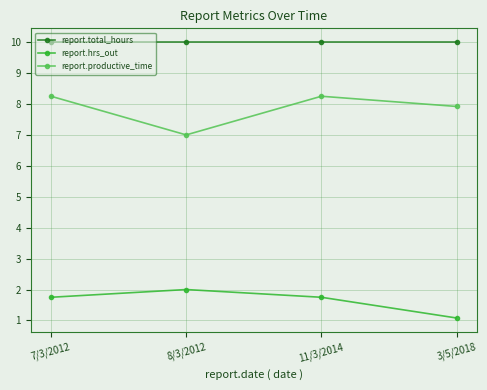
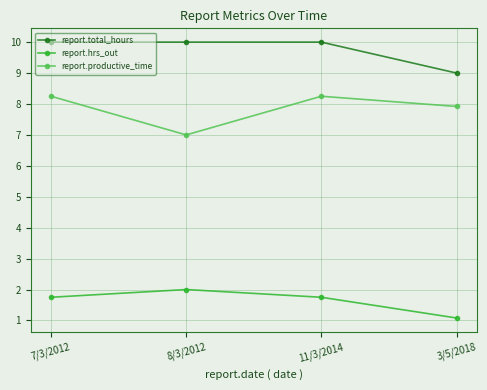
  {
    "report.total_hours": {
      "8/3/2012": 10,
      "11/3/2014": 10,
-     "3/5/2018": 10
+     "3/5/2018": 9
    }
  }
